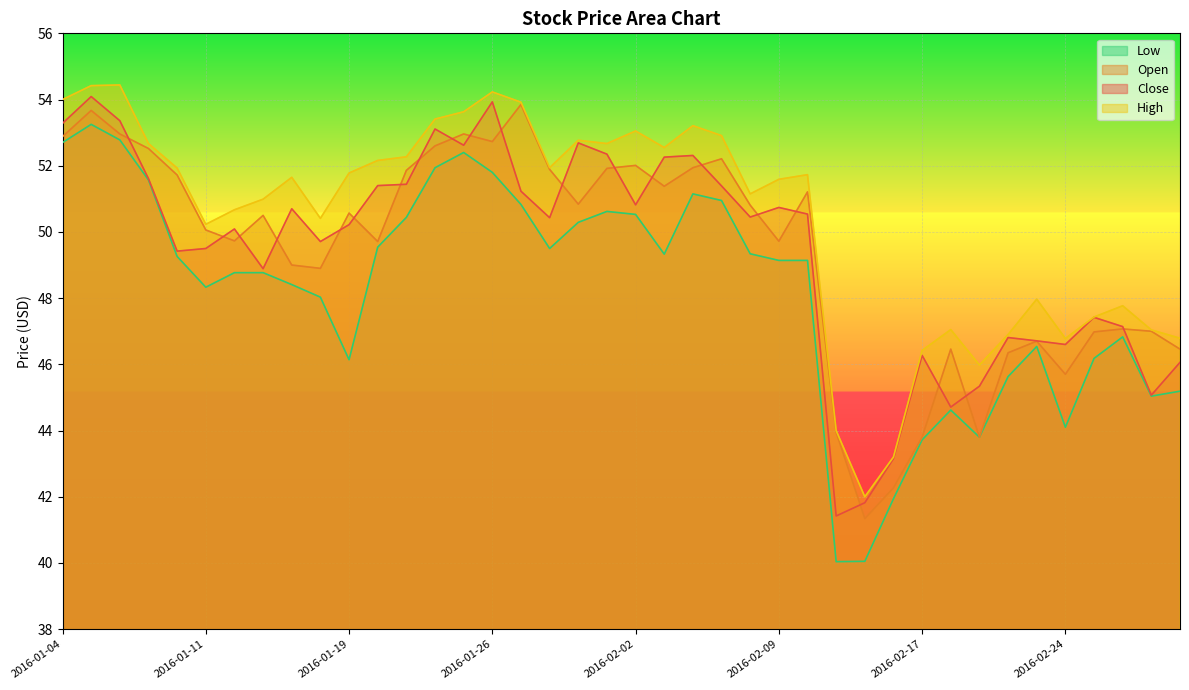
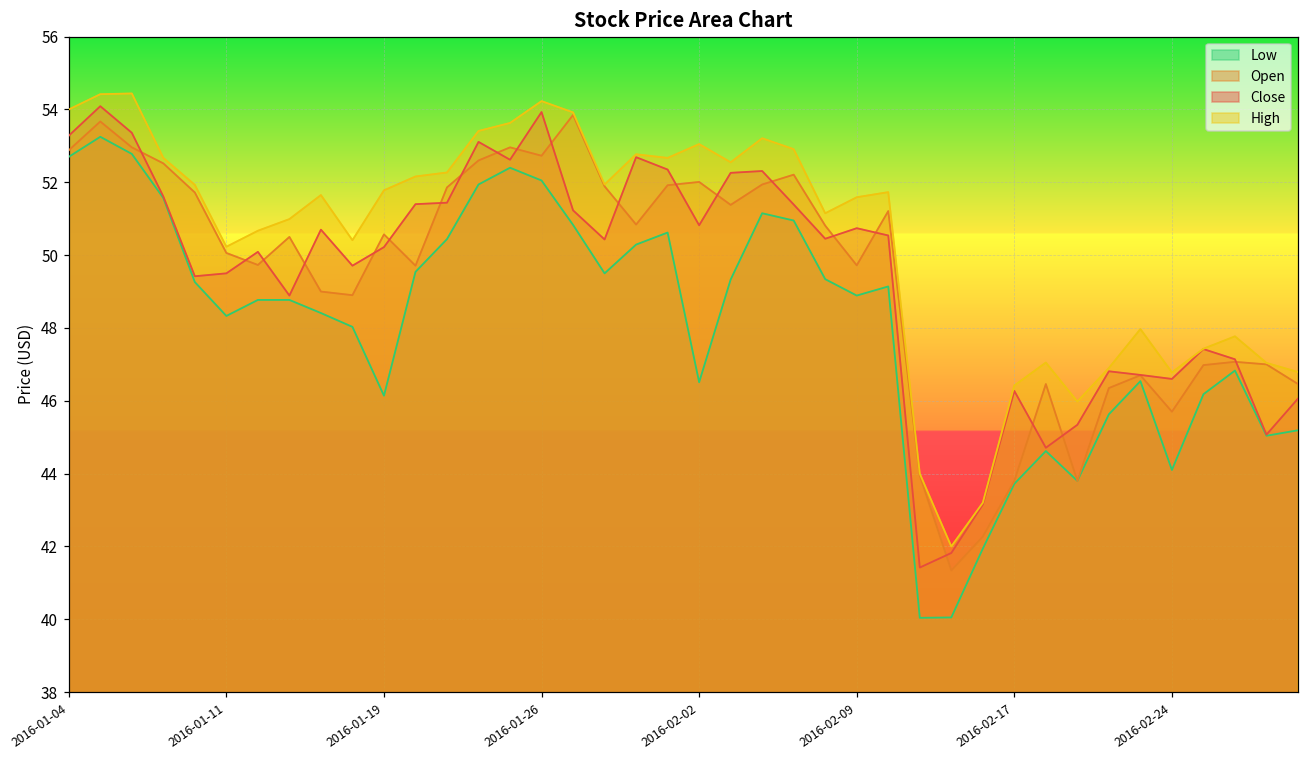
  {
    "Low": {
      "2016-01-04": 52.7,
      "2016-01-11": 48.3,
      "2016-01-19": 46.1,
-     "2016-01-26": 51.8,
-     "2016-02-02": 50.5,
-     "2016-02-09": 49.1,
+     "2016-01-26": 52.1,
+     "2016-02-02": 46.5,
+     "2016-02-09": 48.9,
      "2016-02-17": 43.7,
      "2016-02-24": 44.1
    }
  }
